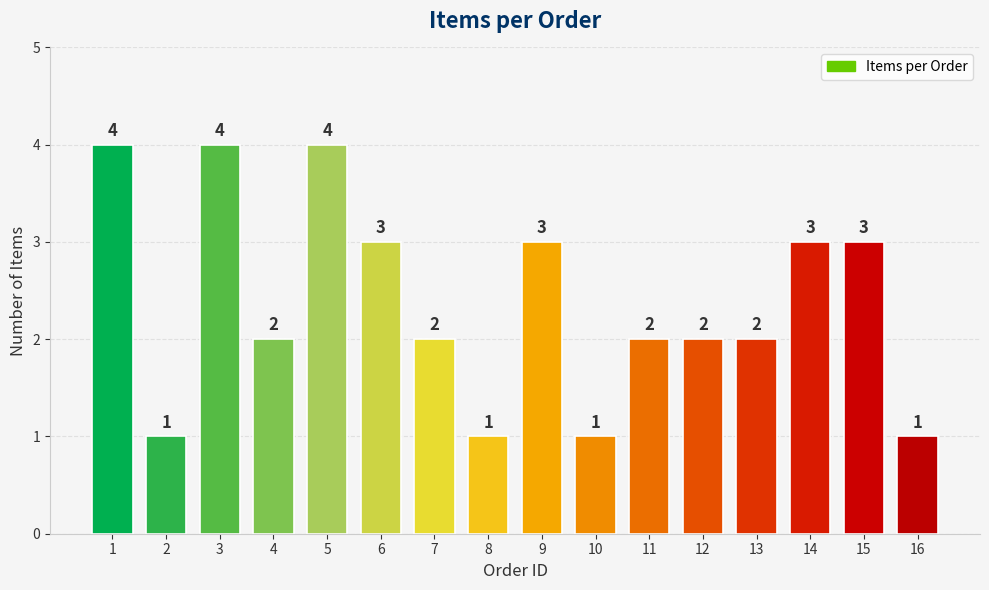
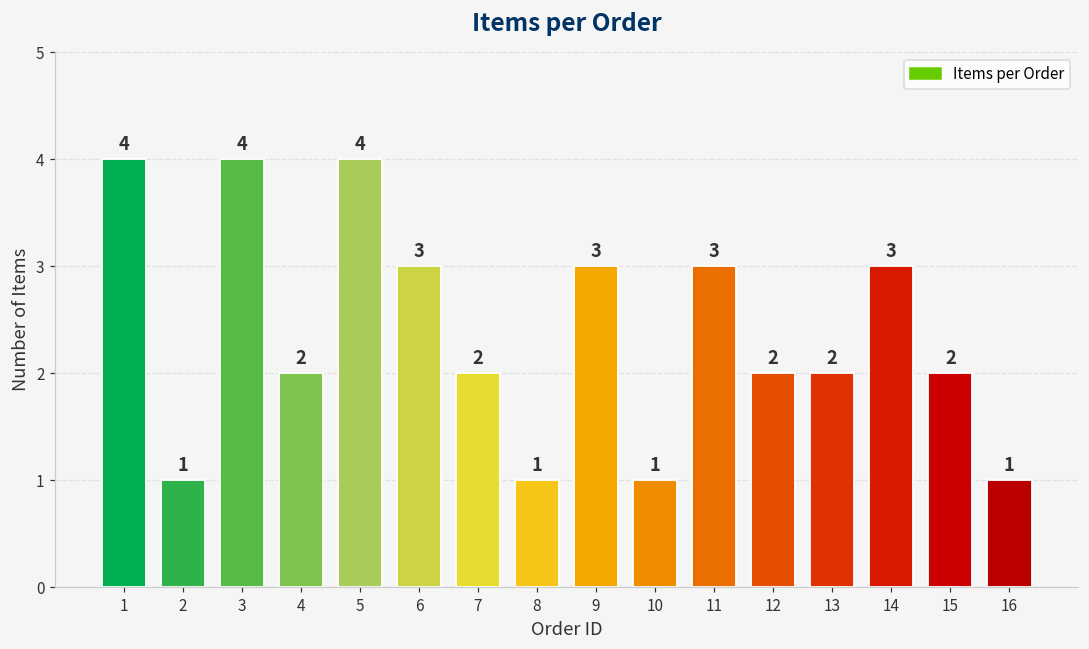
  {
    "1": 4,
    "2": 1,
    "3": 4,
    "4": 2,
    "5": 4,
    "6": 3,
    "7": 2,
    "8": 1,
    "9": 3,
    "10": 1,
-   "11": 2,
+   "11": 3,
    "12": 2,
    "13": 2,
    "14": 3,
-   "15": 3,
+   "15": 2,
    "16": 1
  }
